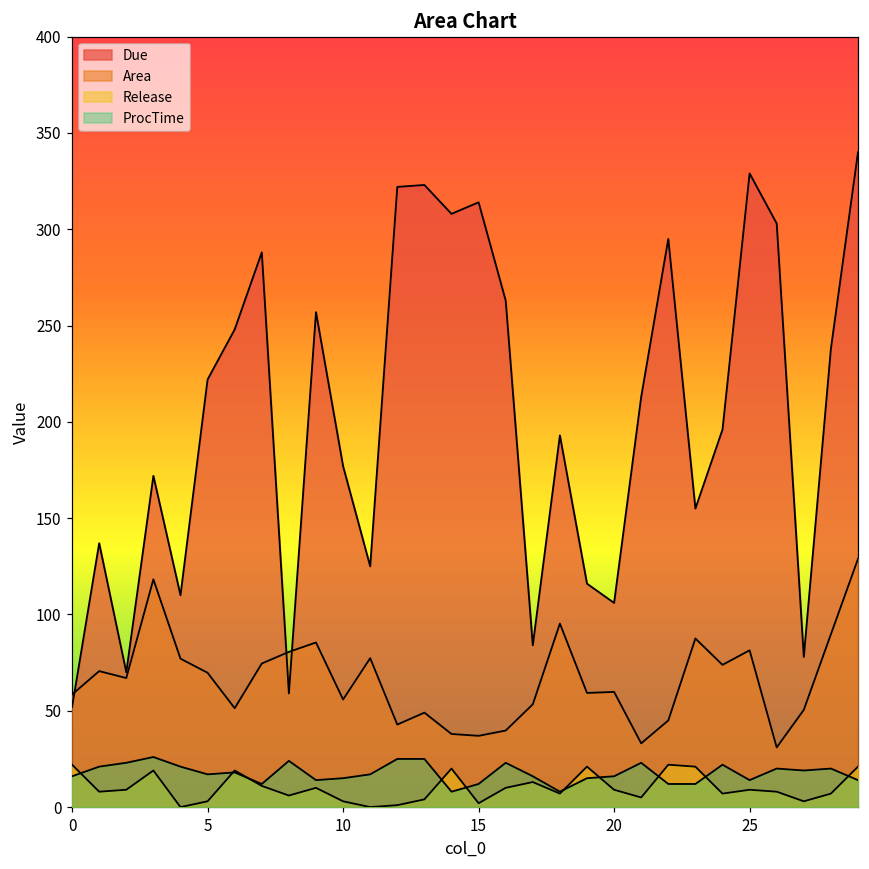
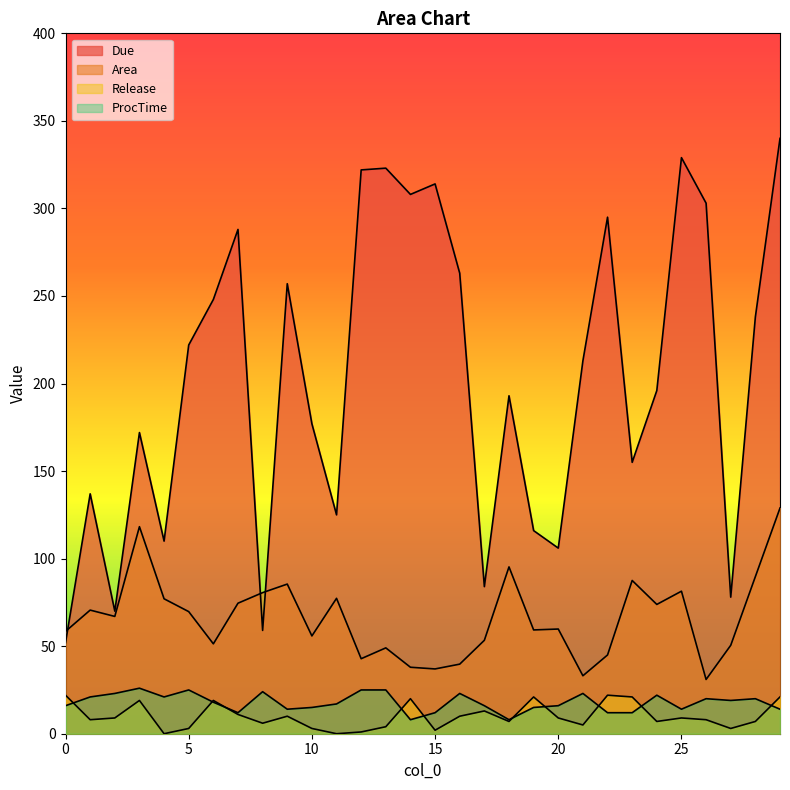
  {
    "ProcTime": {
      "0": 16,
-     "5": 17,
+     "5": 25,
      "10": 15,
      "15": 12,
      "20": 16,
      "25": 14
    }
  }
